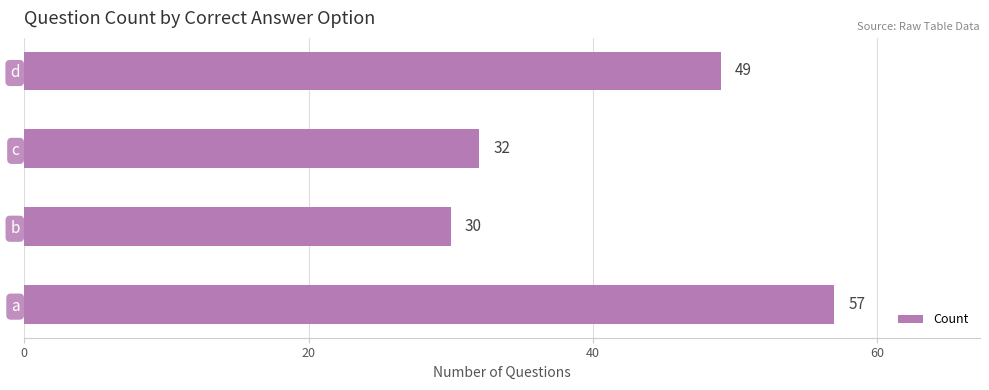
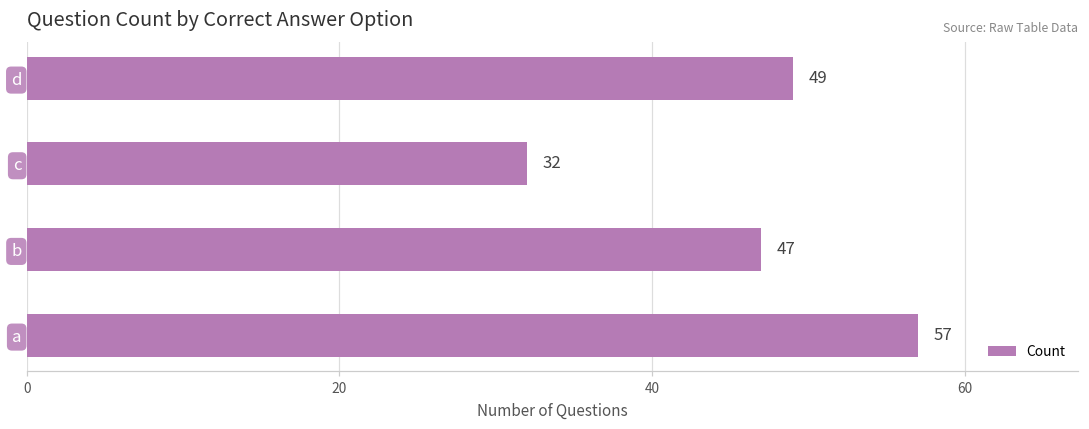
  {
    "d": 49,
    "c": 32,
-   "b": 30,
+   "b": 47,
    "a": 57
  }
